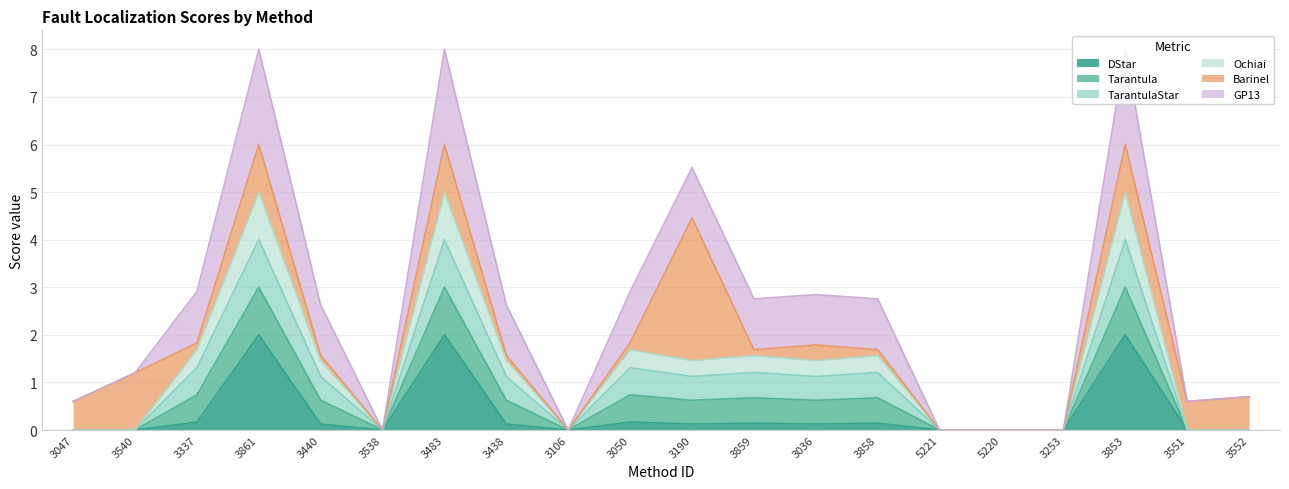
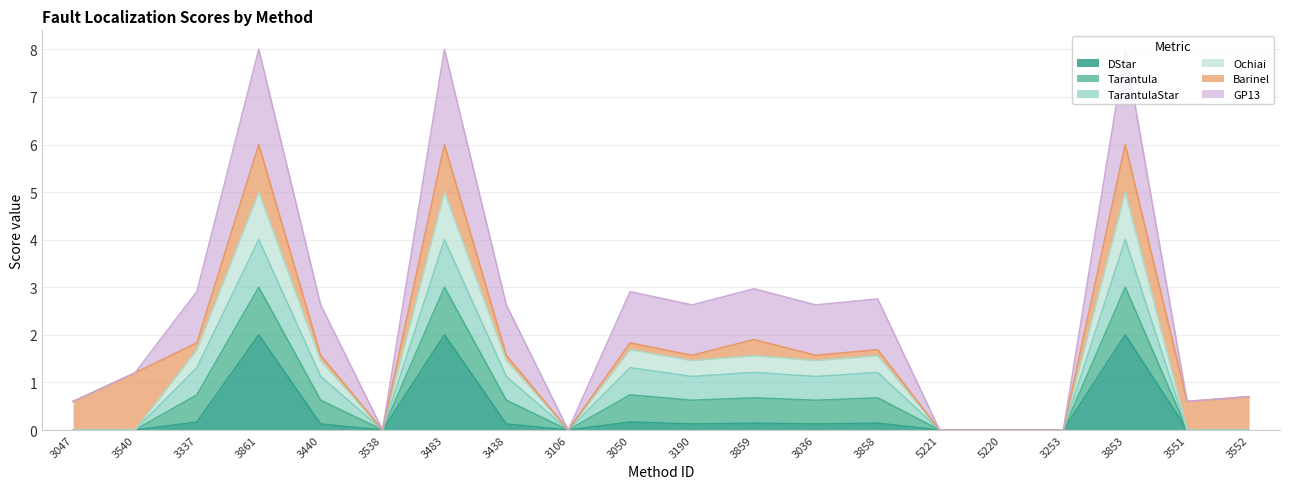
  {
    "Barinel": {
      "3337": 0.1,
      "3861": 1.0,
      "3440": 0.1,
      "3483": 1.0,
      "3438": 0.1,
      "3050": 0.1,
-     "3190": 3.0,
-     "3859": 0.1,
-     "3036": 0.3,
+     "3190": 0.1,
+     "3859": 0.3,
+     "3036": 0.1,
      "3858": 0.1,
      "3853": 1.0
    }
  }
